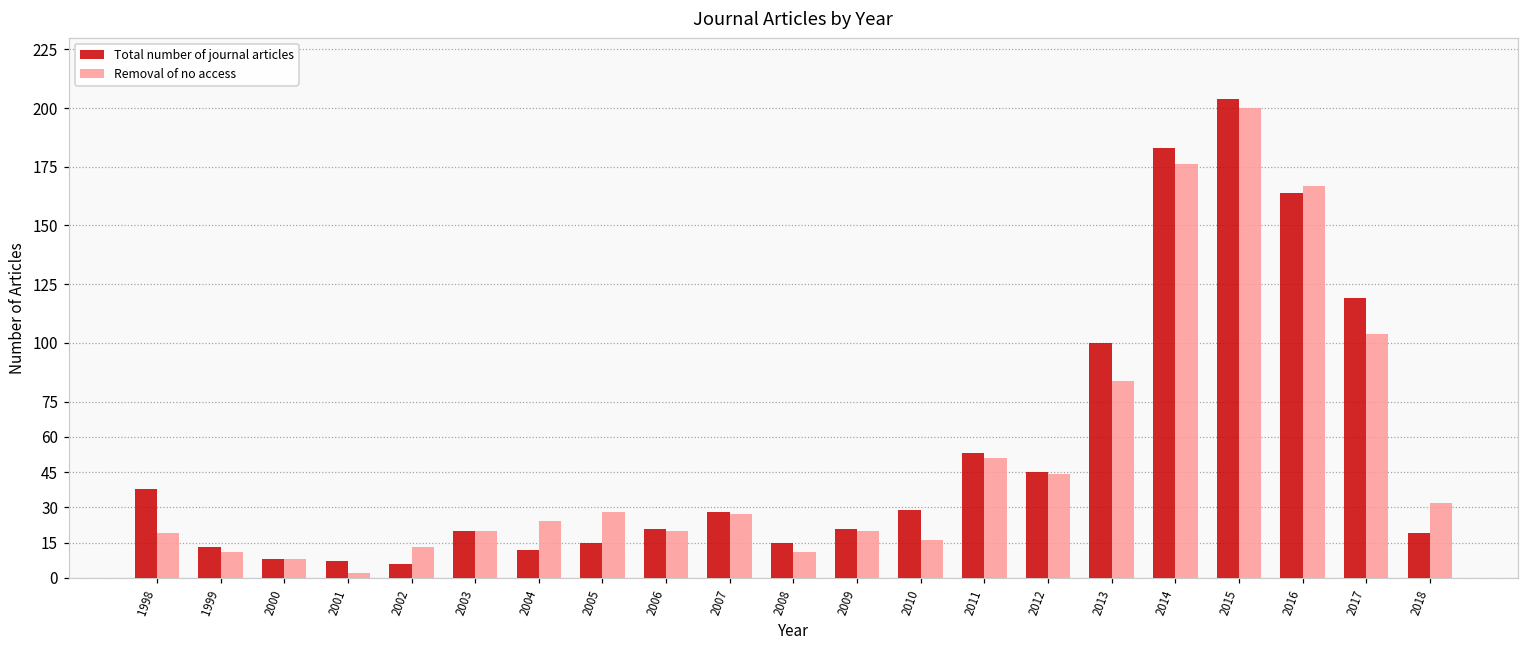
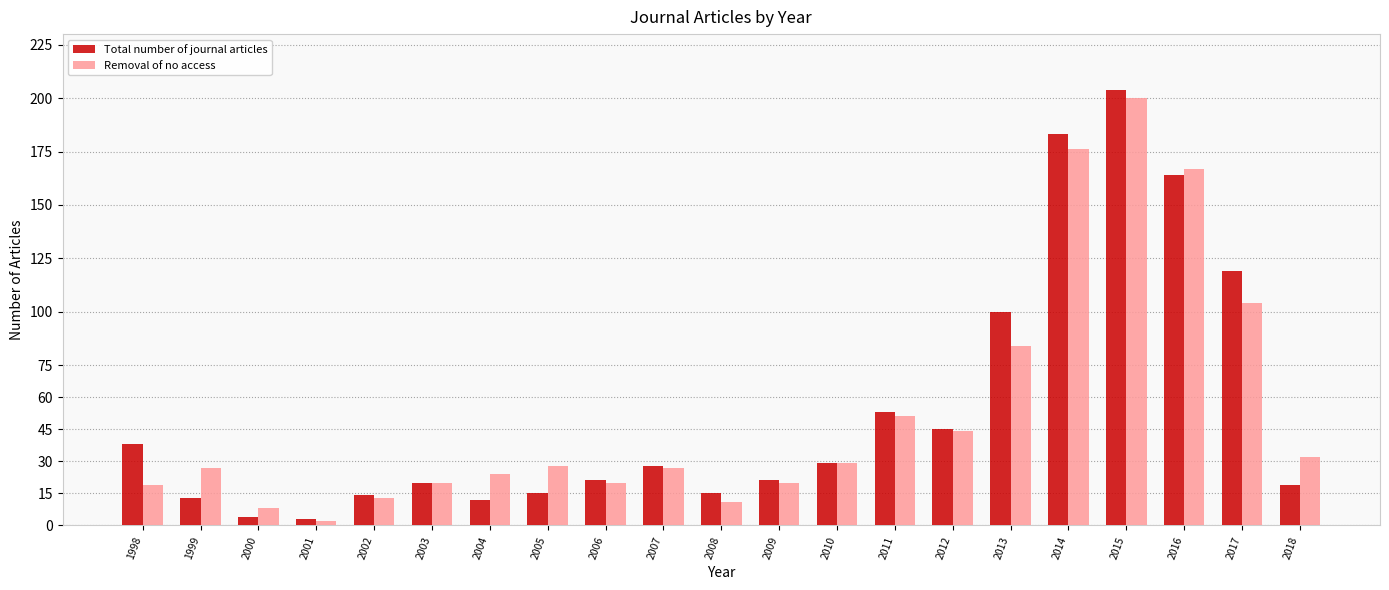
  {
    "Total number of journal articles": {
      "1998": 38,
      "1999": 13,
-     "2000": 8,
-     "2001": 7,
-     "2002": 6,
+     "2000": 4,
+     "2001": 3,
+     "2002": 14,
      "2003": 20,
      "2004": 12,
      "2005": 15,
      "2006": 21,
      "2007": 28,
      "2008": 15,
      "2009": 21,
      "2010": 29,
      "2011": 53,
      "2012": 45,
      "2013": 100,
      "2014": 183,
      "2015": 204,
      "2016": 164,
      "2017": 119,
      "2018": 19
    },
    "Removal of no access": {
      "1998": 19,
-     "1999": 11,
+     "1999": 27,
      "2000": 8,
      "2001": 2,
      "2002": 13,
      "2003": 20,
      "2004": 24,
      "2005": 28,
      "2006": 20,
      "2007": 27,
      "2008": 11,
      "2009": 20,
-     "2010": 16,
+     "2010": 29,
      "2011": 51,
      "2012": 44,
      "2013": 84,
      "2014": 176,
      "2015": 200,
      "2016": 167,
      "2017": 104,
      "2018": 32
    }
  }
